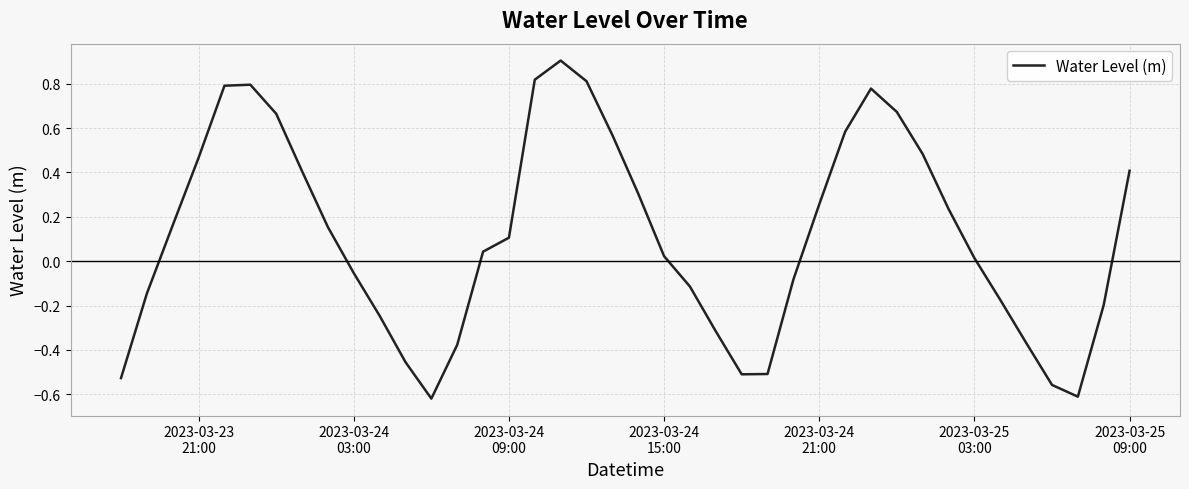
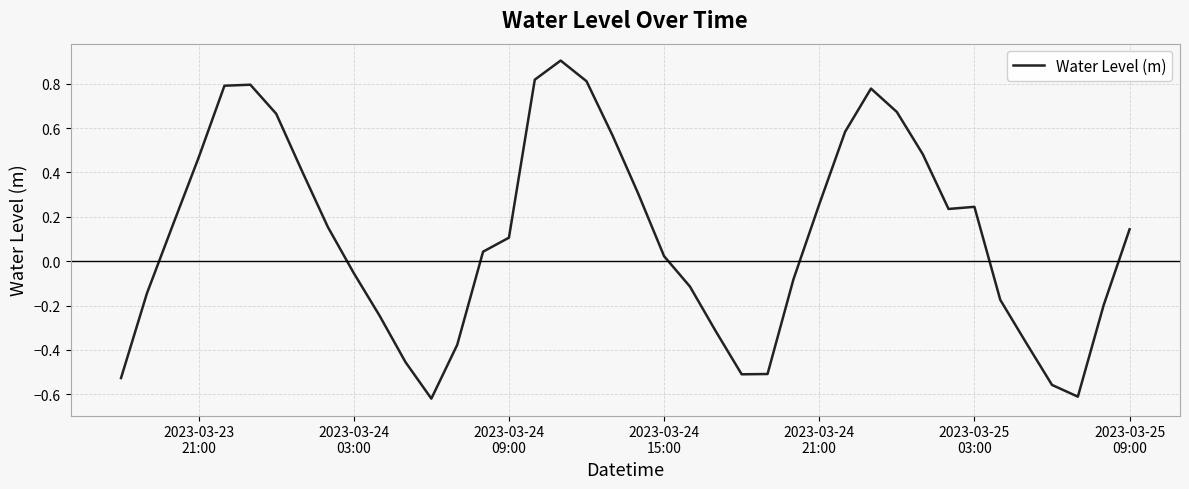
  {
    "2023-03-23 21:00": 0.47,
    "2023-03-24 03:00": -0.05,
    "2023-03-24 09:00": 0.11,
    "2023-03-24 15:00": 0.02,
    "2023-03-24 21:00": 0.26,
-   "2023-03-25 03:00": 0.01,
-   "2023-03-25 09:00": 0.41
+   "2023-03-25 03:00": 0.24,
+   "2023-03-25 09:00": 0.14
  }
